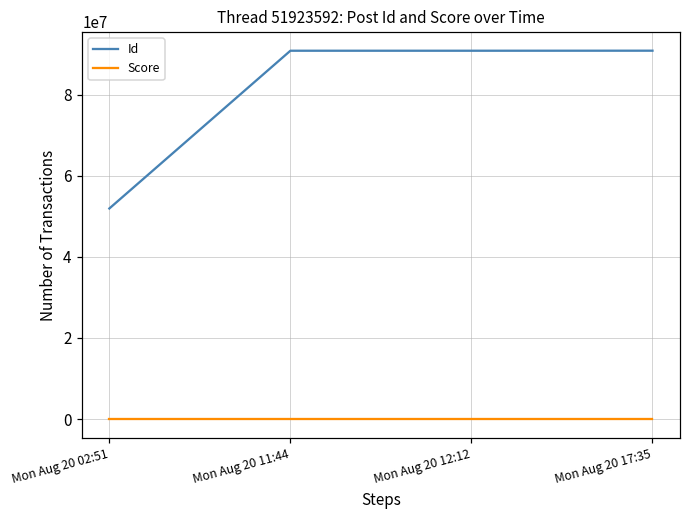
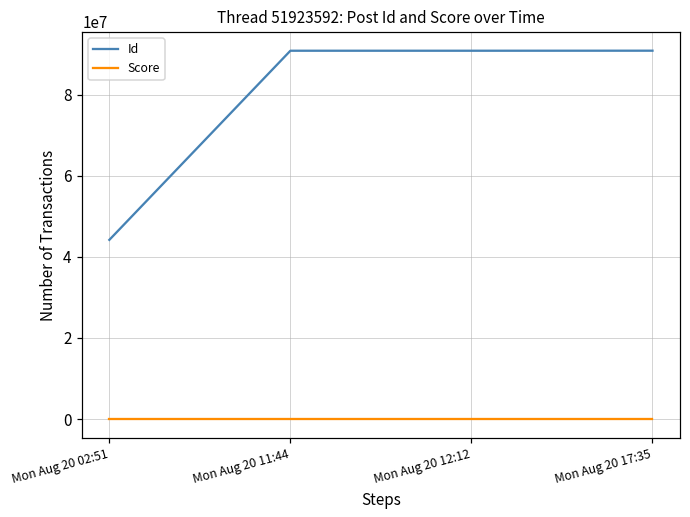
  {
    "Id": {
-     "Mon Aug 20 02:51": 52000000,
+     "Mon Aug 20 02:51": 44000000,
      "Mon Aug 20 11:44": 91000000,
      "Mon Aug 20 12:12": 91000000,
      "Mon Aug 20 17:35": 91000000
    },
    "Score": {
      "Mon Aug 20 02:51": 0,
      "Mon Aug 20 11:44": 0,
      "Mon Aug 20 12:12": 0,
      "Mon Aug 20 17:35": 0
    }
  }
